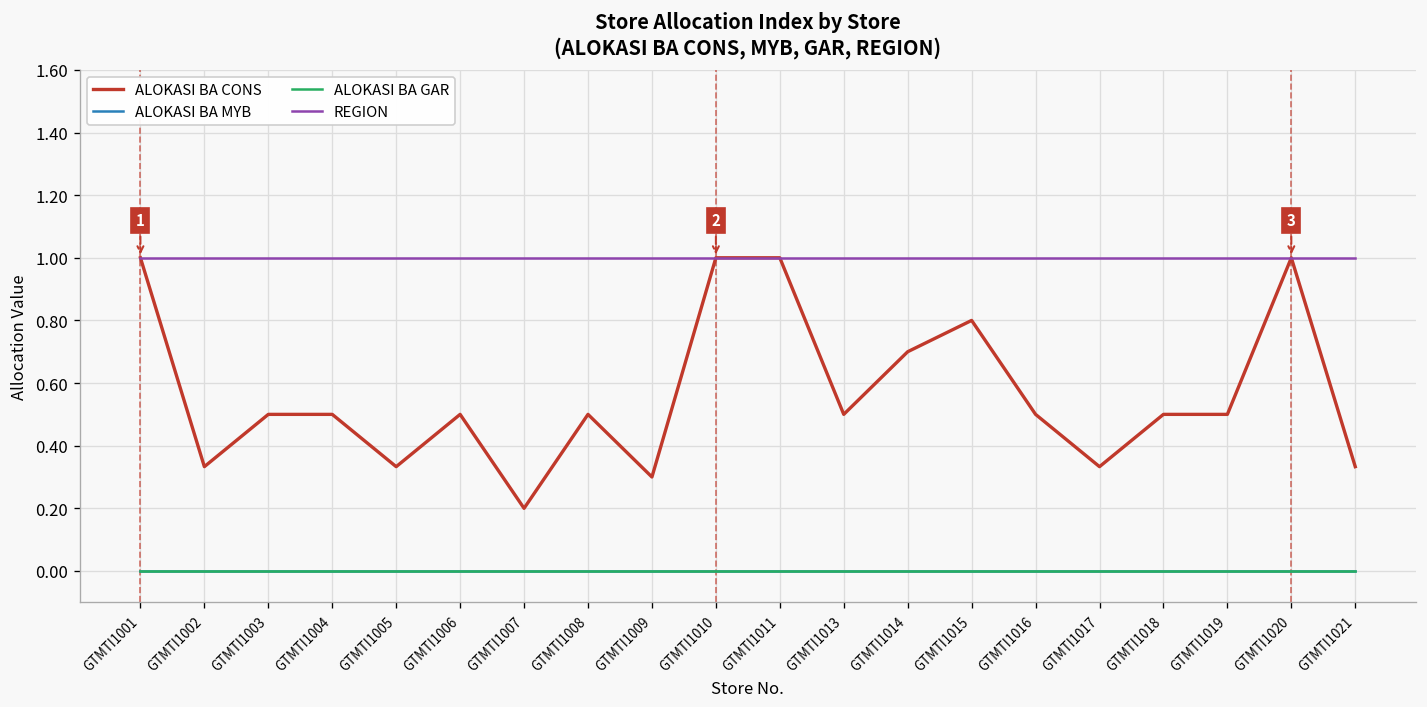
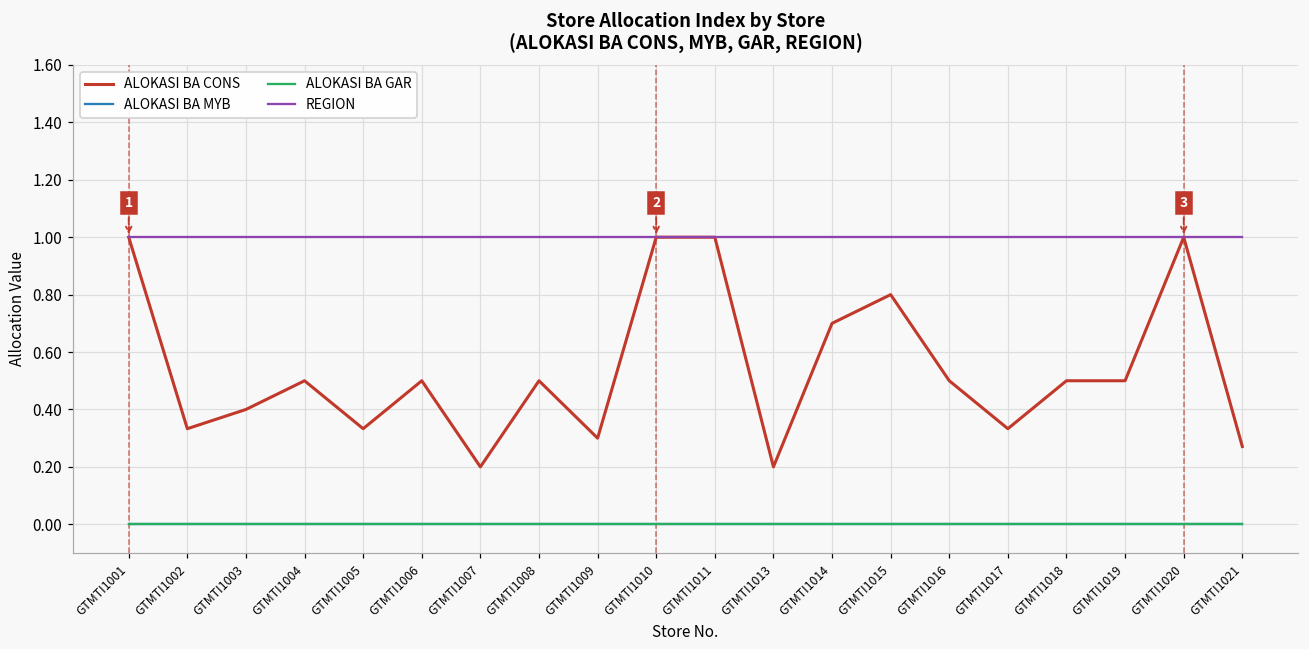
  {
    "ALOKASI BA CONS": {
      "GTMTI1002": 0.33,
-     "GTMTI1003": 0.5,
+     "GTMTI1003": 0.4,
      "GTMTI1004": 0.50,
      "GTMTI1005": 0.33,
      "GTMTI1006": 0.50,
      "GTMTI1007": 0.20,
      "GTMTI1008": 0.50,
      "GTMTI1009": 0.30,
-     "GTMTI1013": 0.5,
+     "GTMTI1013": 0.2,
      "GTMTI1014": 0.70,
      "GTMTI1015": 0.80,
      "GTMTI1016": 0.50,
      "GTMTI1017": 0.33,
      "GTMTI1018": 0.50,
      "GTMTI1019": 0.50,
-     "GTMTI1021": 0.33
+     "GTMTI1021": 0.27
    },
    "ALOKASI BA GAR": {
      "GTMTI1001": 0.00,
      "GTMTI1002": 0.00,
      "GTMTI1003": 0.00,
      "GTMTI1004": 0.00,
      "GTMTI1005": 0.00,
      "GTMTI1006": 0.00,
      "GTMTI1007": 0.00,
      "GTMTI1008": 0.00,
      "GTMTI1009": 0.00,
      "GTMTI1010": 0.00,
      "GTMTI1011": 0.00,
      "GTMTI1013": 0.00,
      "GTMTI1014": 0.00,
      "GTMTI1015": 0.00,
      "GTMTI1016": 0.00,
      "GTMTI1017": 0.00,
      "GTMTI1018": 0.00,
      "GTMTI1019": 0.00,
      "GTMTI1020": 0.00,
      "GTMTI1021": 0.00
    },
    "REGION": {
      "GTMTI1002": 1.00,
      "GTMTI1003": 1.00,
      "GTMTI1004": 1.00,
      "GTMTI1005": 1.00,
      "GTMTI1006": 1.00,
      "GTMTI1007": 1.00,
      "GTMTI1008": 1.00,
      "GTMTI1009": 1.00,
      "GTMTI1013": 1.00,
      "GTMTI1014": 1.00,
      "GTMTI1015": 1.00,
      "GTMTI1016": 1.00,
      "GTMTI1017": 1.00,
      "GTMTI1018": 1.00,
      "GTMTI1019": 1.00,
      "GTMTI1021": 1.00
    }
  }
